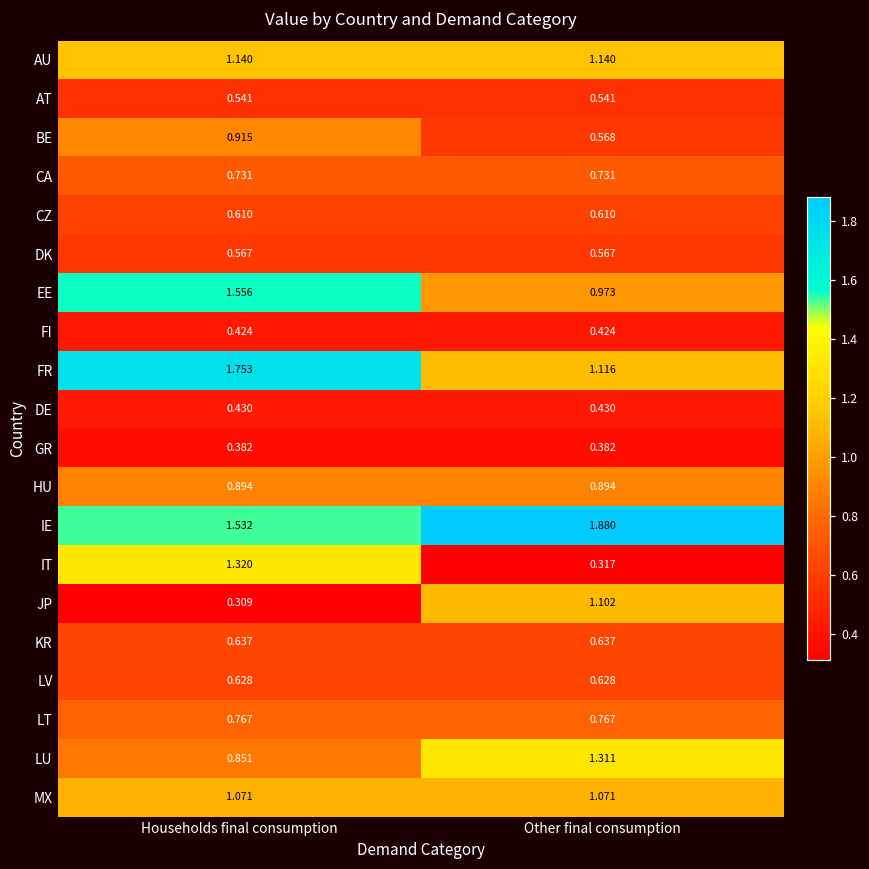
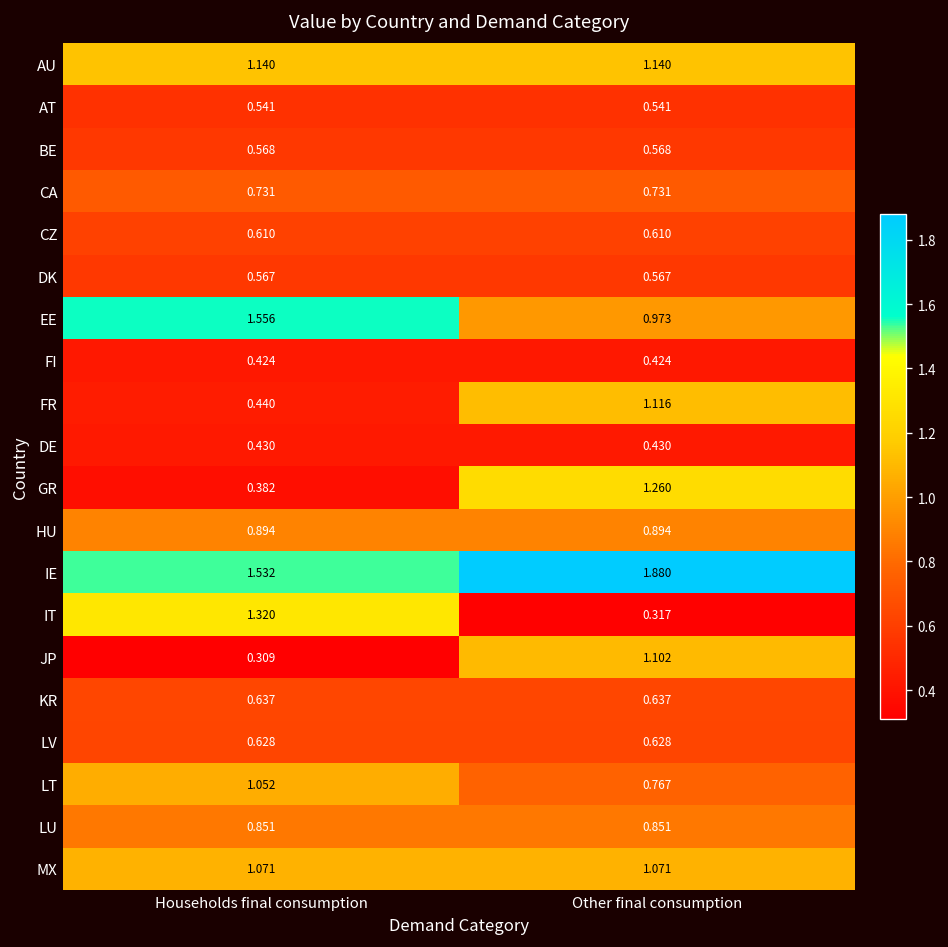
  {
    "AU": {
      "Households final consumption": 1.140,
      "Other final consumption": 1.140
    },
    "AT": {
      "Households final consumption": 0.541,
      "Other final consumption": 0.541
    },
    "BE": {
-     "Households final consumption": 0.915,
+     "Households final consumption": 0.568,
      "Other final consumption": 0.568
    },
    "CA": {
      "Households final consumption": 0.731,
      "Other final consumption": 0.731
    },
    "CZ": {
      "Households final consumption": 0.610,
      "Other final consumption": 0.610
    },
    "DK": {
      "Households final consumption": 0.567,
      "Other final consumption": 0.567
    },
    "EE": {
      "Households final consumption": 1.556,
      "Other final consumption": 0.973
    },
    "FI": {
      "Households final consumption": 0.424,
      "Other final consumption": 0.424
    },
    "FR": {
-     "Households final consumption": 1.753,
+     "Households final consumption": 0.440,
      "Other final consumption": 1.116
    },
    "DE": {
      "Households final consumption": 0.430,
      "Other final consumption": 0.430
    },
    "GR": {
      "Households final consumption": 0.382,
-     "Other final consumption": 0.382
+     "Other final consumption": 1.260
    },
    "HU": {
      "Households final consumption": 0.894,
      "Other final consumption": 0.894
    },
    "IE": {
      "Households final consumption": 1.532,
      "Other final consumption": 1.880
    },
    "IT": {
      "Households final consumption": 1.320,
      "Other final consumption": 0.317
    },
    "JP": {
      "Households final consumption": 0.309,
      "Other final consumption": 1.102
    },
    "KR": {
      "Households final consumption": 0.637,
      "Other final consumption": 0.637
    },
    "LV": {
      "Households final consumption": 0.628,
      "Other final consumption": 0.628
    },
    "LT": {
-     "Households final consumption": 0.767,
+     "Households final consumption": 1.052,
      "Other final consumption": 0.767
    },
    "LU": {
      "Households final consumption": 0.851,
-     "Other final consumption": 1.311
+     "Other final consumption": 0.851
    },
    "MX": {
      "Households final consumption": 1.071,
      "Other final consumption": 1.071
    }
  }
